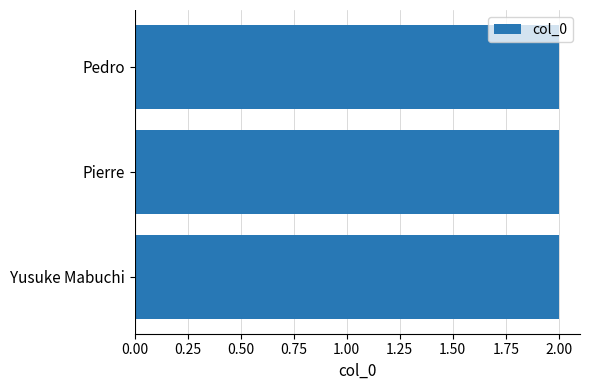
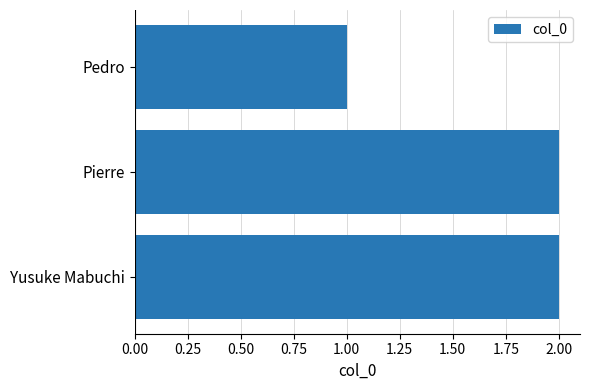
  {
-   "Pedro": 2,
+   "Pedro": 1,
    "Pierre": 2,
    "Yusuke Mabuchi": 2
  }
